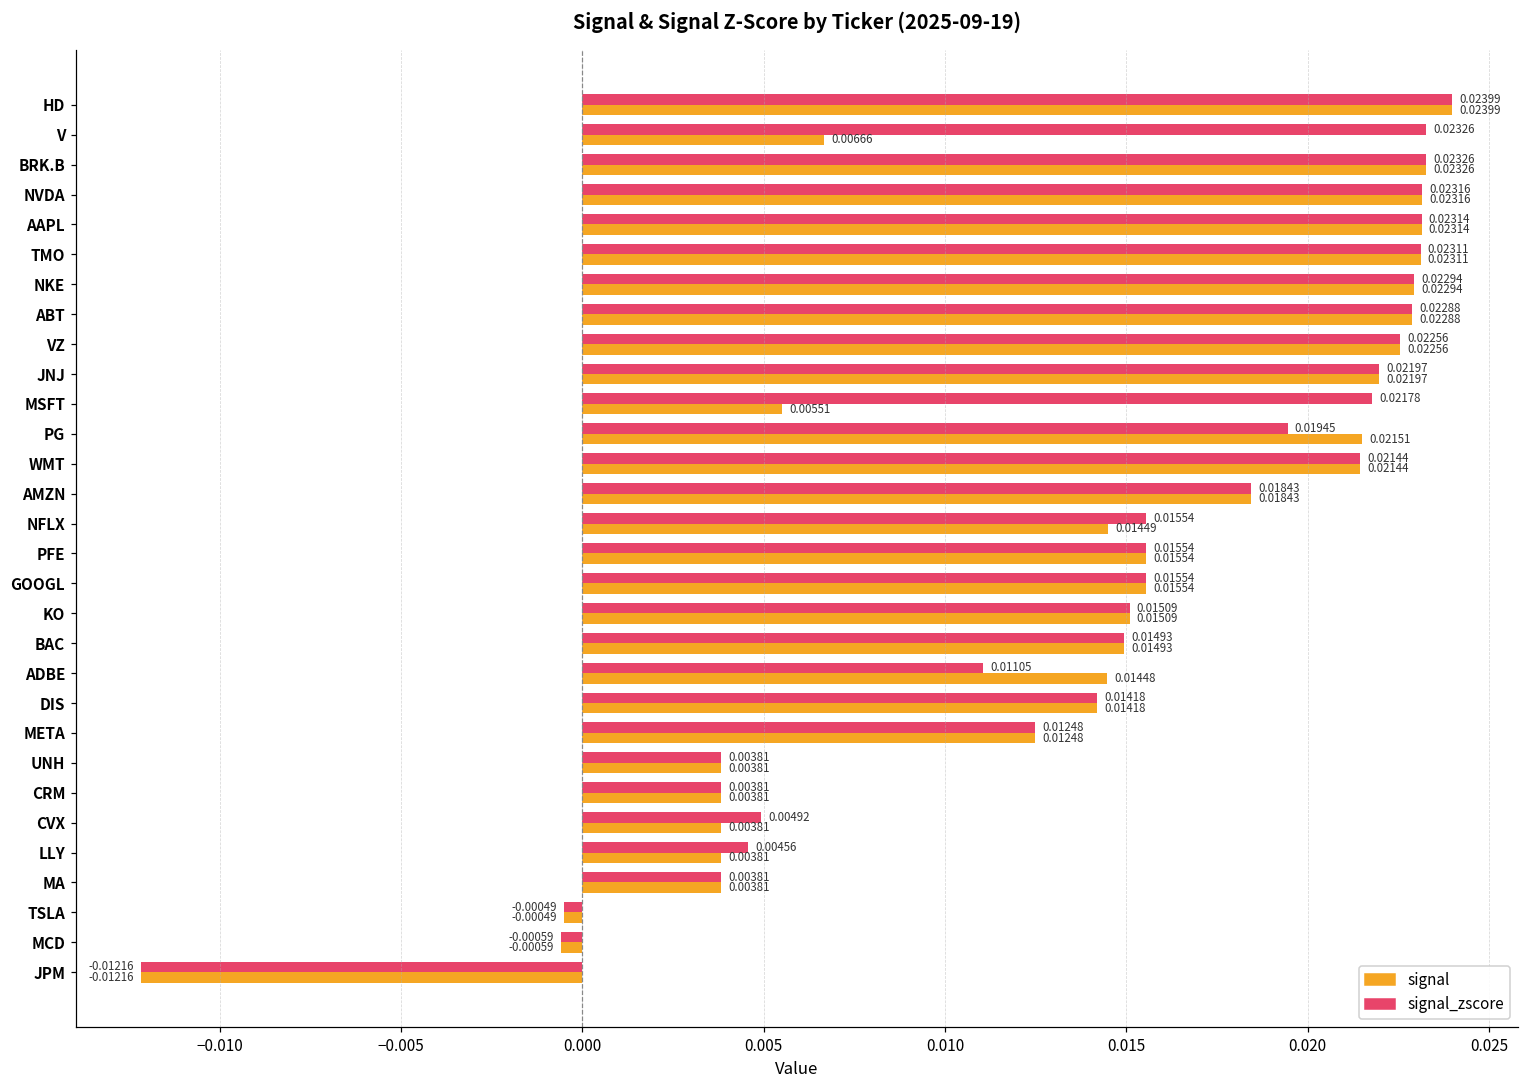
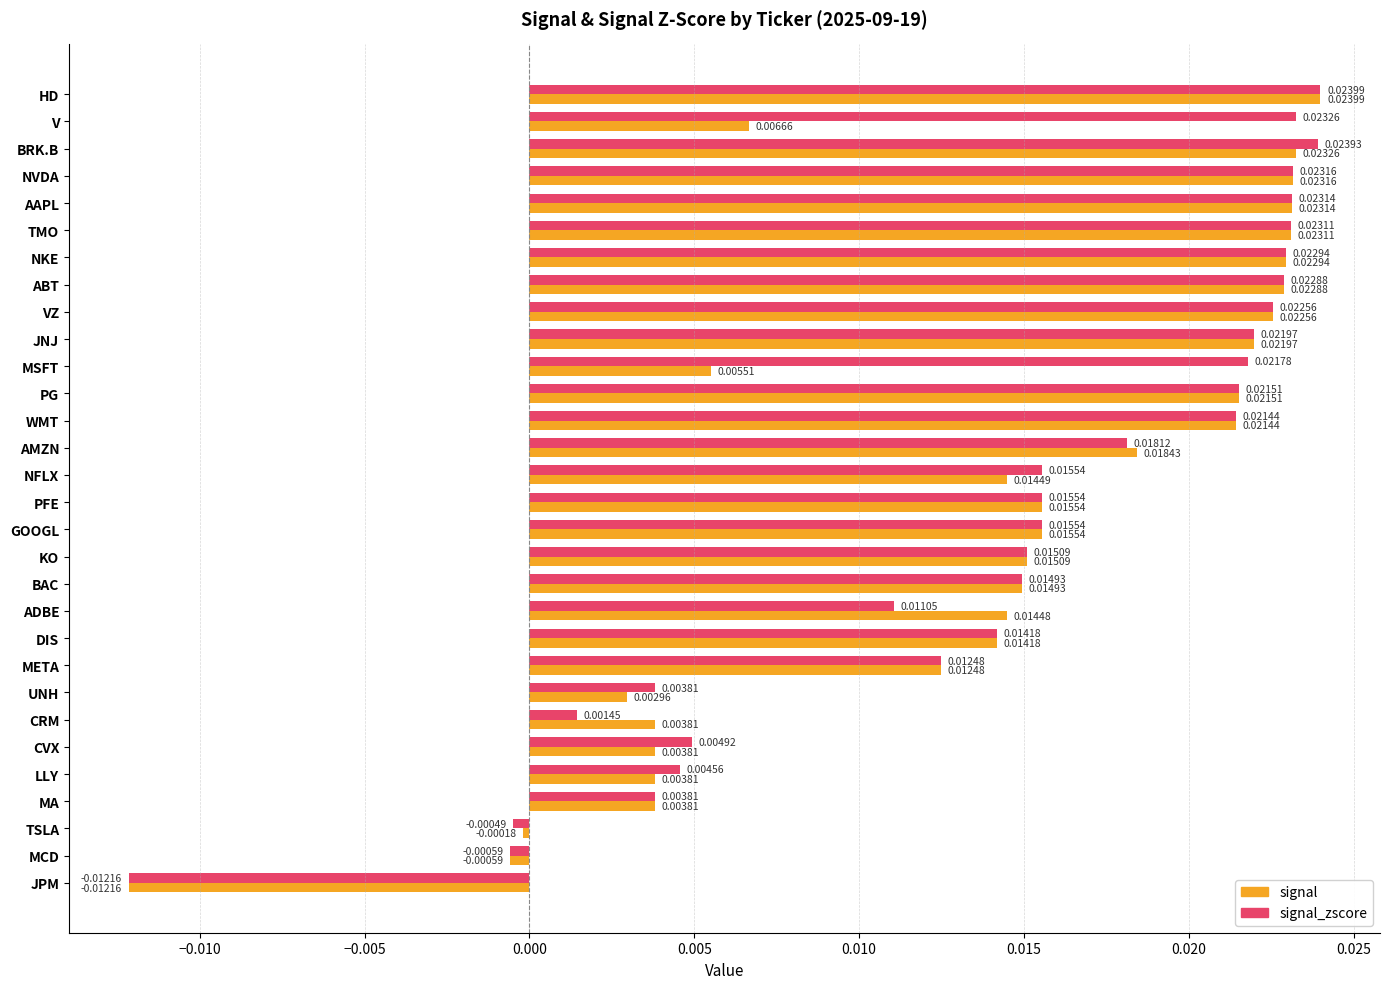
  {
    "signal": {
      "HD": 0.02399,
      "V": 0.00666,
      "BRK.B": 0.02326,
      "NVDA": 0.02316,
      "AAPL": 0.02314,
      "TMO": 0.02311,
      "NKE": 0.02294,
      "ABT": 0.02288,
      "VZ": 0.02256,
      "JNJ": 0.02197,
      "MSFT": 0.00551,
      "PG": 0.02151,
      "WMT": 0.02144,
      "AMZN": 0.01843,
      "NFLX": 0.01449,
      "PFE": 0.01554,
      "GOOGL": 0.01554,
      "KO": 0.01509,
      "BAC": 0.01493,
      "ADBE": 0.01448,
      "DIS": 0.01418,
      "META": 0.01248,
-     "UNH": 0.00381,
+     "UNH": 0.00296,
      "CRM": 0.00381,
      "CVX": 0.00381,
      "LLY": 0.00381,
      "MA": 0.00381,
-     "TSLA": -0.00049,
+     "TSLA": -0.00018,
      "MCD": -0.00059,
      "JPM": -0.01216
    },
    "signal_zscore": {
      "HD": 0.02399,
      "V": 0.02326,
-     "BRK.B": 0.02326,
+     "BRK.B": 0.02393,
      "NVDA": 0.02316,
      "AAPL": 0.02314,
      "TMO": 0.02311,
      "NKE": 0.02294,
      "ABT": 0.02288,
      "VZ": 0.02256,
      "JNJ": 0.02197,
      "MSFT": 0.02178,
-     "PG": 0.01945,
+     "PG": 0.02151,
      "WMT": 0.02144,
-     "AMZN": 0.01843,
+     "AMZN": 0.01812,
      "NFLX": 0.01554,
      "PFE": 0.01554,
      "GOOGL": 0.01554,
      "KO": 0.01509,
      "BAC": 0.01493,
      "ADBE": 0.01105,
      "DIS": 0.01418,
      "META": 0.01248,
      "UNH": 0.00381,
-     "CRM": 0.00381,
+     "CRM": 0.00145,
      "CVX": 0.00492,
      "LLY": 0.00456,
      "MA": 0.00381,
      "TSLA": -0.00049,
      "MCD": -0.00059,
      "JPM": -0.01216
    }
  }
